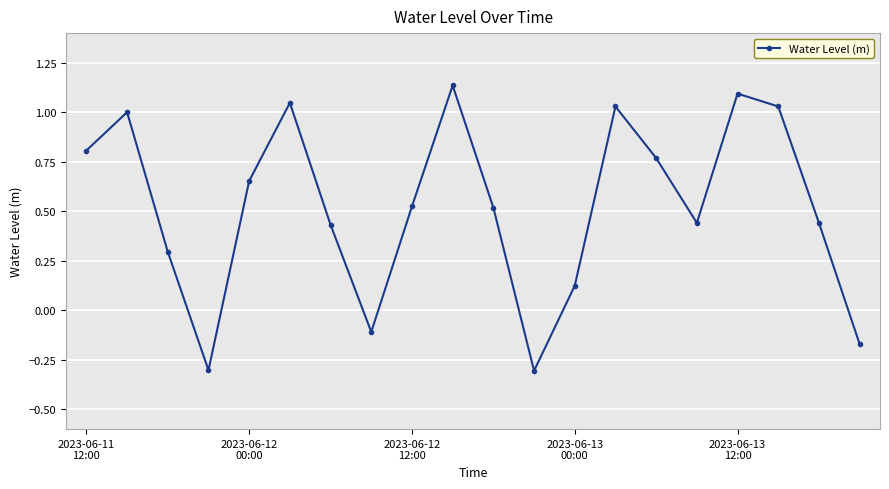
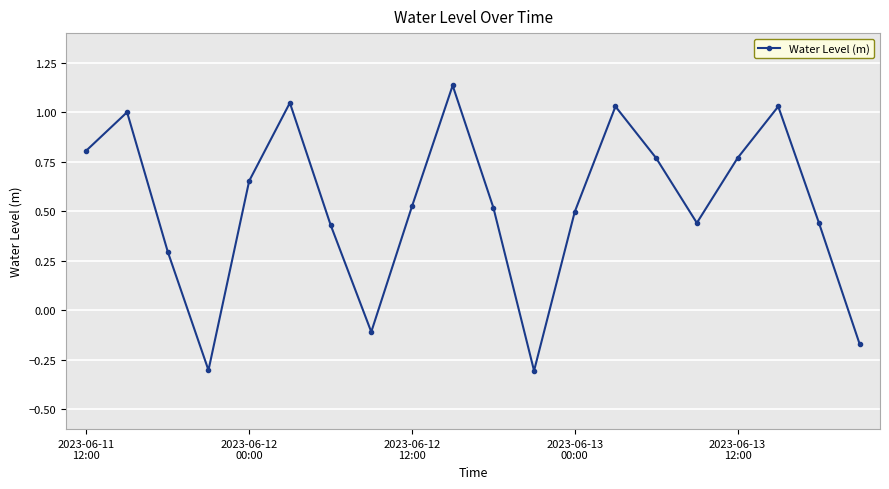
  {
    "2023-06-11 12:00": 0.81,
    "2023-06-12 00:00": 0.65,
    "2023-06-12 12:00": 0.52,
-   "2023-06-13 00:00": 0.12,
-   "2023-06-13 12:00": 1.09
+   "2023-06-13 00:00": 0.50,
+   "2023-06-13 12:00": 0.77
  }
